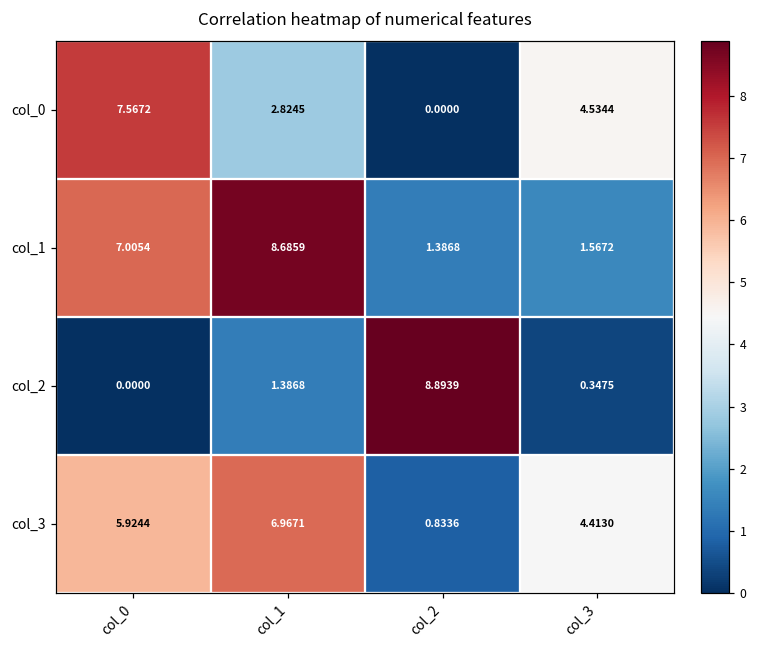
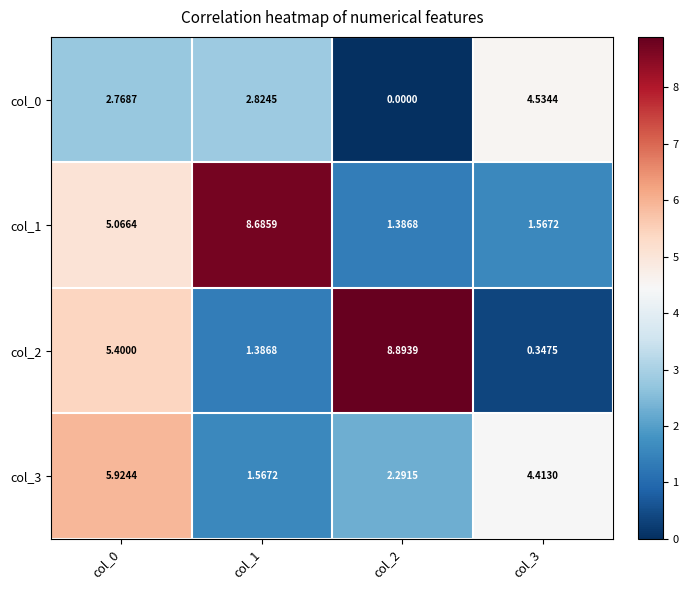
  {
    "col_0": {
-     "col_0": 7.5672,
+     "col_0": 2.7687,
      "col_1": 2.8245,
      "col_2": 0.0000,
      "col_3": 4.5344
    },
    "col_1": {
-     "col_0": 7.0054,
+     "col_0": 5.0664,
      "col_1": 8.6859,
      "col_2": 1.3868,
      "col_3": 1.5672
    },
    "col_2": {
-     "col_0": 0.0000,
+     "col_0": 5.4000,
      "col_1": 1.3868,
      "col_2": 8.8939,
      "col_3": 0.3475
    },
    "col_3": {
      "col_0": 5.9244,
-     "col_1": 6.9671,
-     "col_2": 0.8336,
+     "col_1": 1.5672,
+     "col_2": 2.2915,
      "col_3": 4.4130
    }
  }
